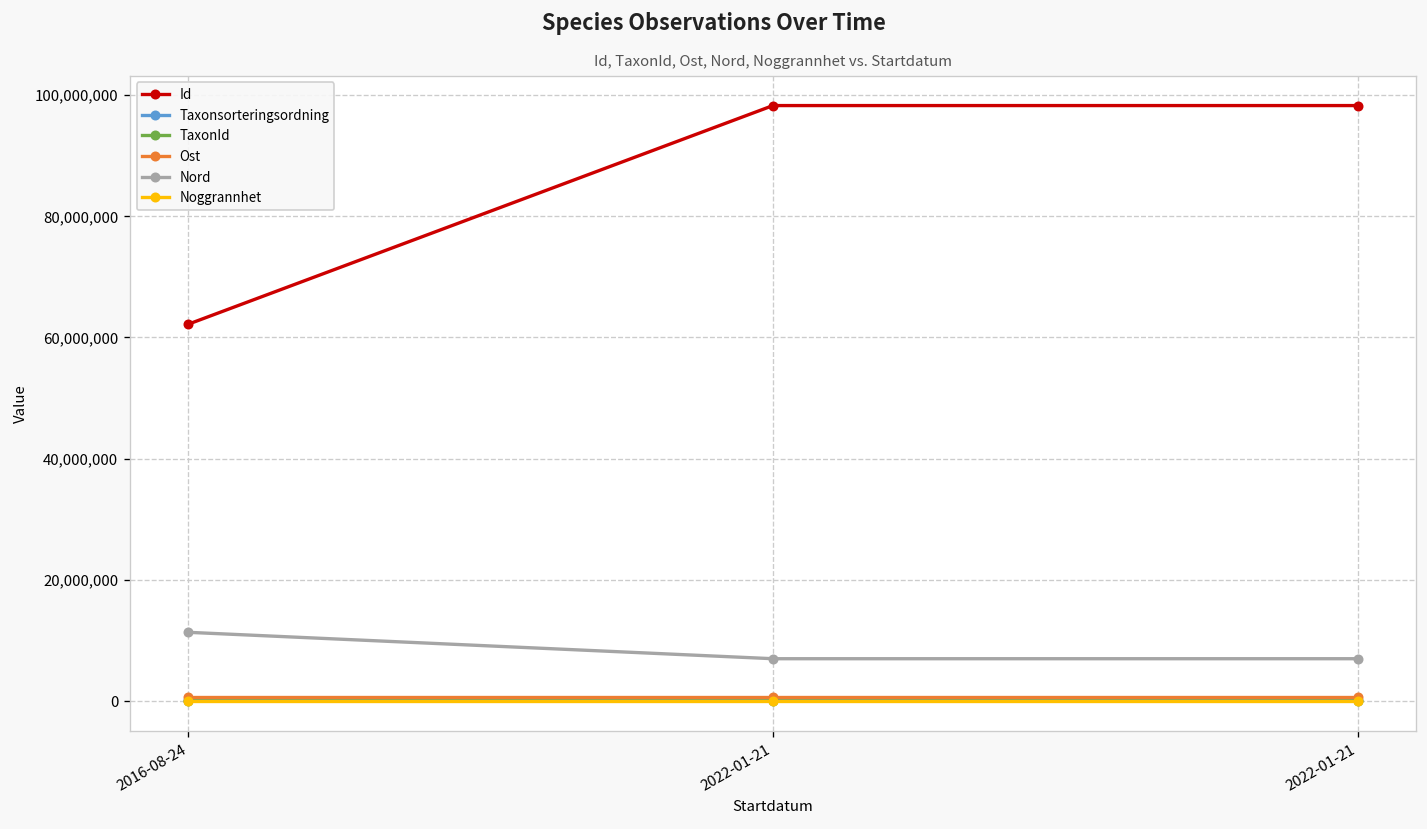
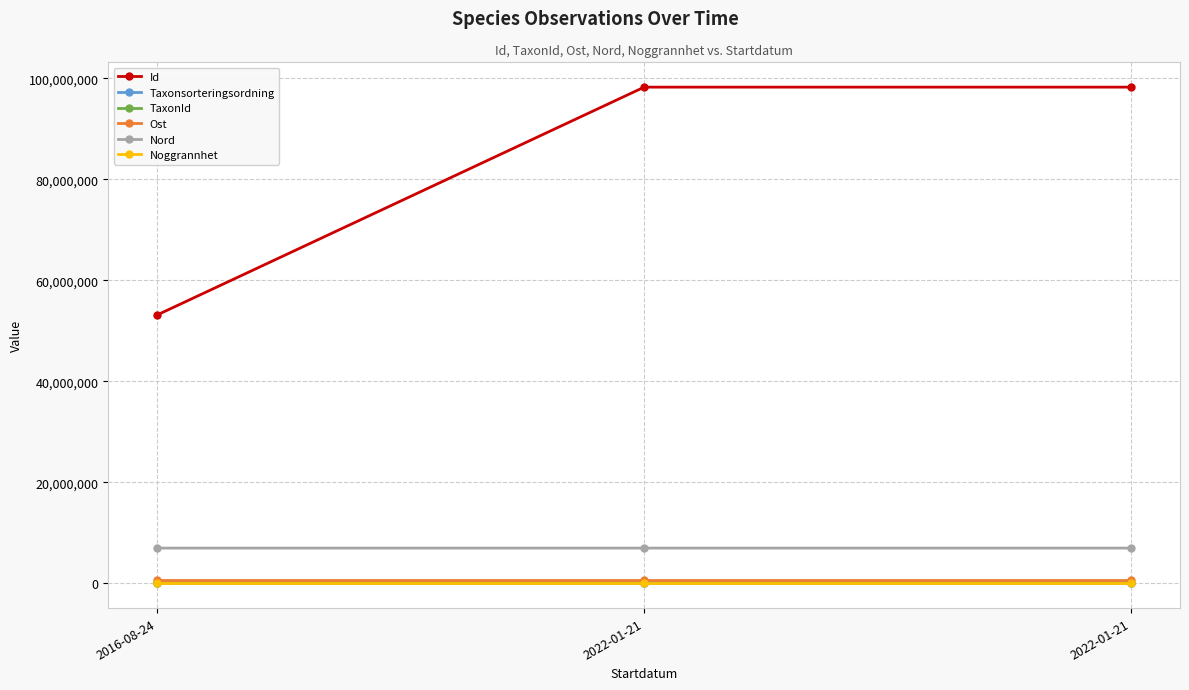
  {
    "Id": {
-     "2016-08-24": "62,000,000"
+     "2016-08-24": "53,000,000"
    },
    "Noggrannhet": {
      "2016-08-24": "0"
    },
    "Ost": {
      "2016-08-24": "1,000,000"
    },
    "Nord": {
-     "2016-08-24": "11,000,000"
+     "2016-08-24": "7,000,000"
    }
  }
